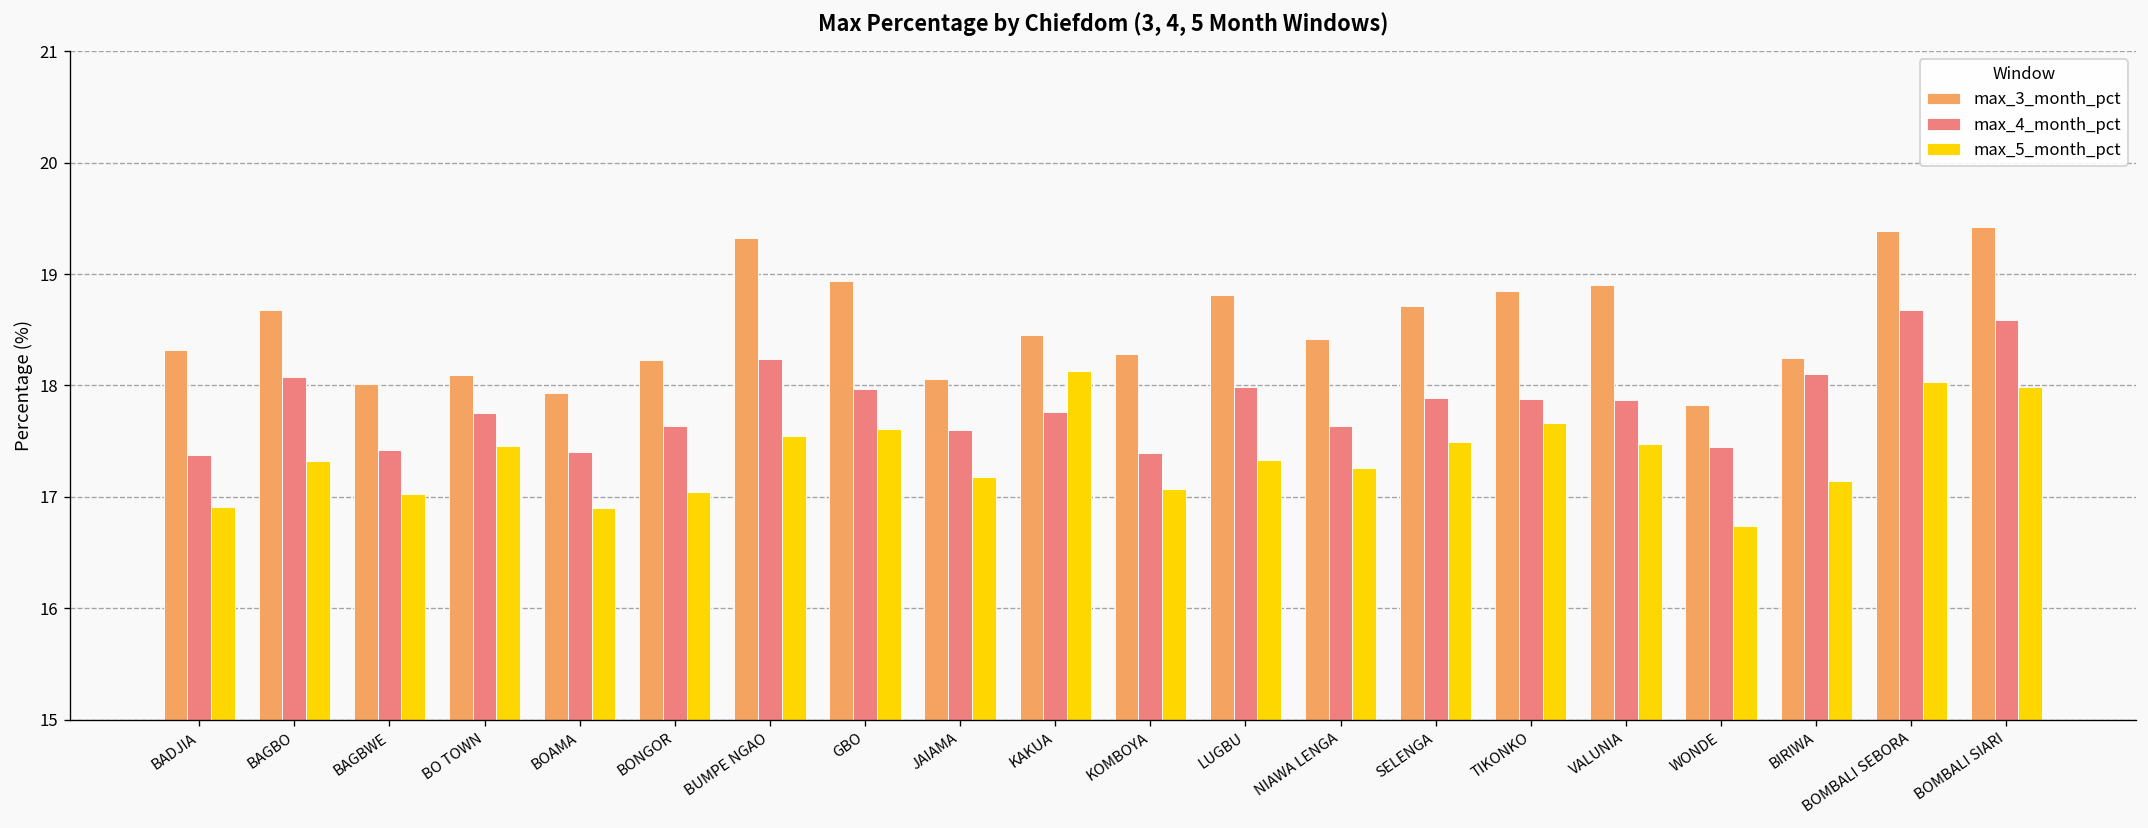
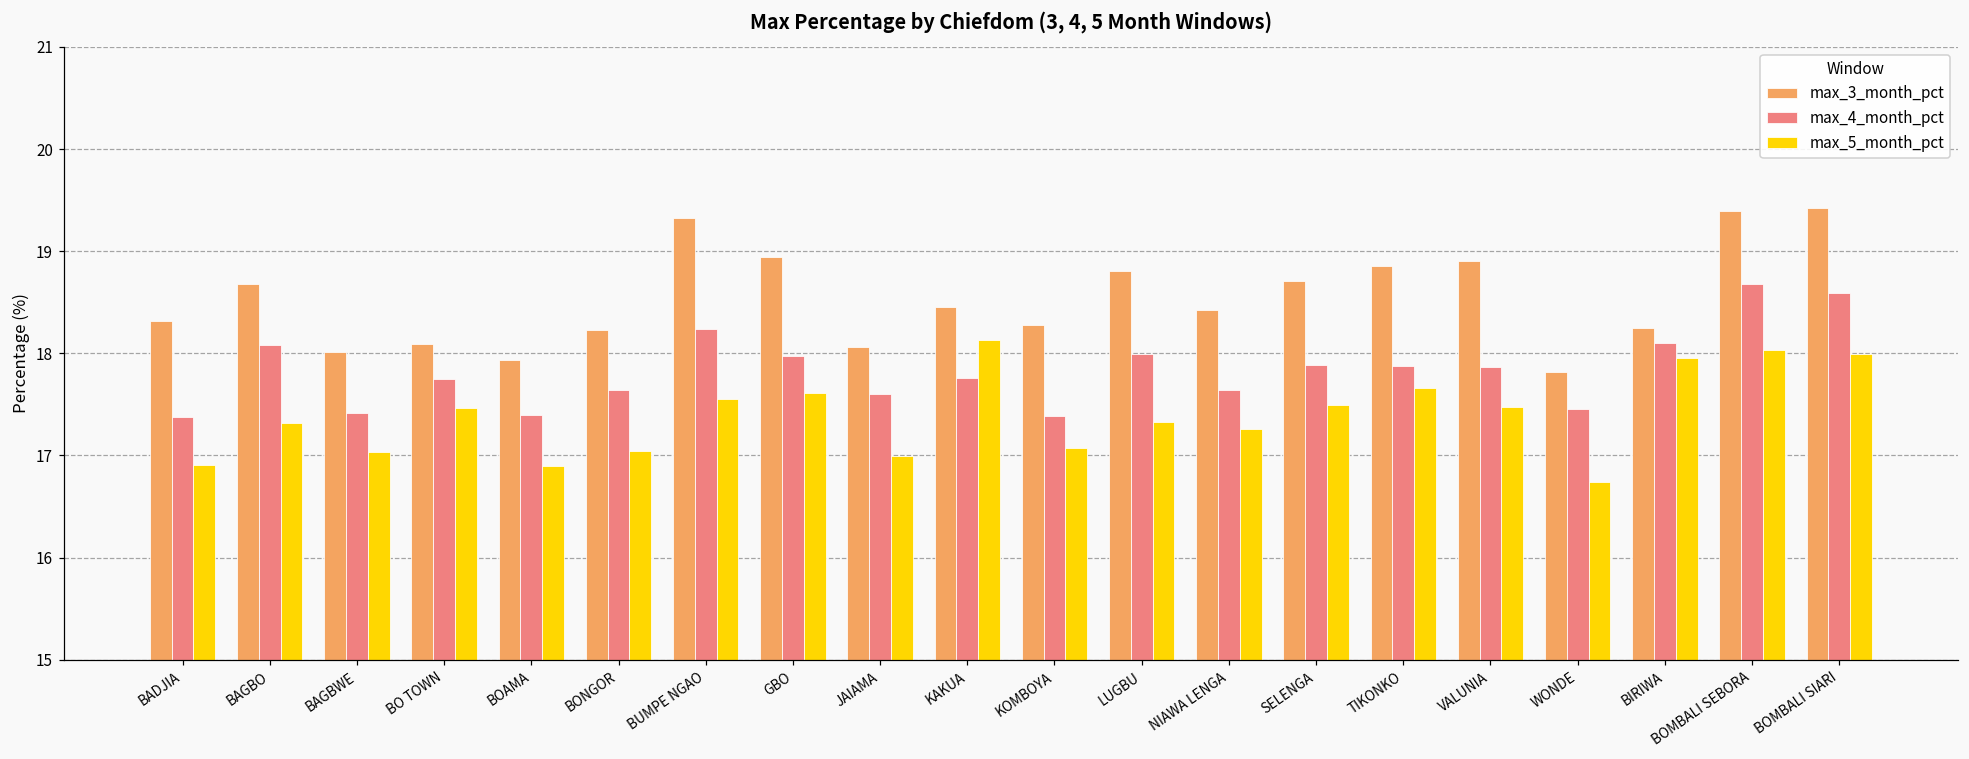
  {
    "max_5_month_pct": {
      "BADJIA": 16.9,
      "BAGBO": 17.3,
      "BAGBWE": 17.0,
      "BO TOWN": 17.5,
      "BOAMA": 16.9,
      "BONGOR": 17.0,
      "BUMPE NGAO": 17.6,
      "GBO": 17.6,
-     "JAIAMA": 17.2,
+     "JAIAMA": 17.0,
      "KAKUA": 18.1,
      "KOMBOYA": 17.1,
      "LUGBU": 17.3,
      "NIAWA LENGA": 17.3,
      "SELENGA": 17.5,
      "TIKONKO": 17.7,
      "VALUNIA": 17.5,
      "WONDE": 16.7,
-     "BIRIWA": 17.1,
+     "BIRIWA": 18.0,
      "BOMBALI SEBORA": 18.0,
      "BOMBALI SIARI": 18.0
    }
  }
